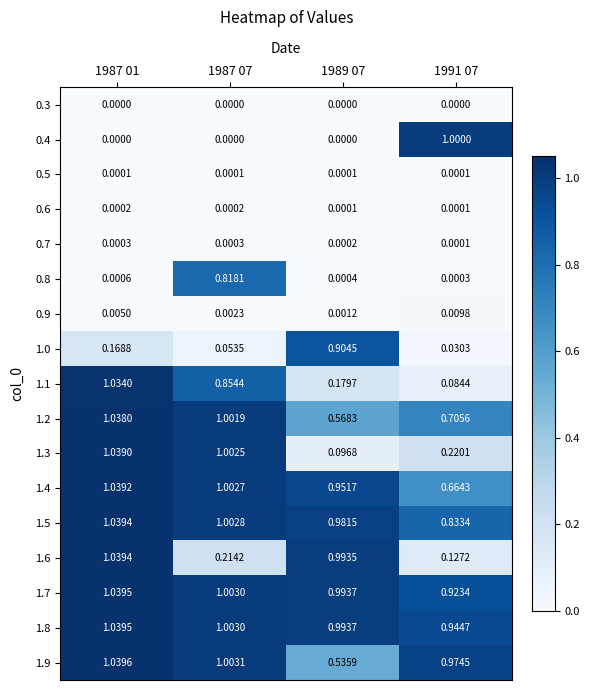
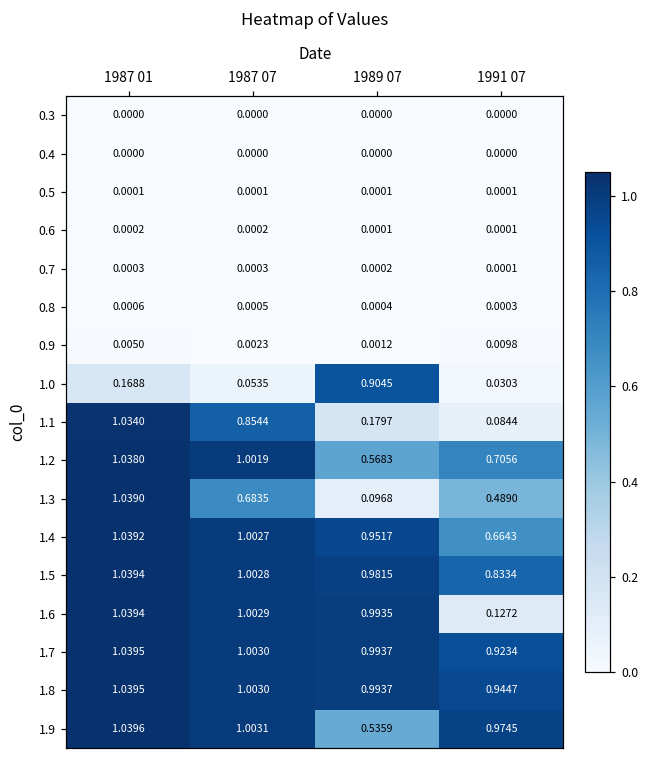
  {
    "0.3": {
      "1987 01": 0.0000,
      "1987 07": 0.0000,
      "1989 07": 0.0000,
      "1991 07": 0.0000
    },
    "0.4": {
      "1987 01": 0.0000,
      "1987 07": 0.0000,
      "1989 07": 0.0000,
-     "1991 07": 1.0000
+     "1991 07": 0.0000
    },
    "0.5": {
      "1987 01": 0.0001,
      "1987 07": 0.0001,
      "1989 07": 0.0001,
      "1991 07": 0.0001
    },
    "0.6": {
      "1987 01": 0.0002,
      "1987 07": 0.0002,
      "1989 07": 0.0001,
      "1991 07": 0.0001
    },
    "0.7": {
      "1987 01": 0.0003,
      "1987 07": 0.0003,
      "1989 07": 0.0002,
      "1991 07": 0.0001
    },
    "0.8": {
      "1987 01": 0.0006,
-     "1987 07": 0.8181,
+     "1987 07": 0.0005,
      "1989 07": 0.0004,
      "1991 07": 0.0003
    },
    "0.9": {
      "1987 01": 0.0050,
      "1987 07": 0.0023,
      "1989 07": 0.0012,
      "1991 07": 0.0098
    },
    "1.0": {
      "1987 01": 0.1688,
      "1987 07": 0.0535,
      "1989 07": 0.9045,
      "1991 07": 0.0303
    },
    "1.1": {
      "1987 01": 1.0340,
      "1987 07": 0.8544,
      "1989 07": 0.1797,
      "1991 07": 0.0844
    },
    "1.2": {
      "1987 01": 1.0380,
      "1987 07": 1.0019,
      "1989 07": 0.5683,
      "1991 07": 0.7056
    },
    "1.3": {
      "1987 01": 1.0390,
-     "1987 07": 1.0025,
+     "1987 07": 0.6835,
      "1989 07": 0.0968,
-     "1991 07": 0.2201
+     "1991 07": 0.4890
    },
    "1.4": {
      "1987 01": 1.0392,
      "1987 07": 1.0027,
      "1989 07": 0.9517,
      "1991 07": 0.6643
    },
    "1.5": {
      "1987 01": 1.0394,
      "1987 07": 1.0028,
      "1989 07": 0.9815,
      "1991 07": 0.8334
    },
    "1.6": {
      "1987 01": 1.0394,
-     "1987 07": 0.2142,
+     "1987 07": 1.0029,
      "1989 07": 0.9935,
      "1991 07": 0.1272
    },
    "1.7": {
      "1987 01": 1.0395,
      "1987 07": 1.0030,
      "1989 07": 0.9937,
      "1991 07": 0.9234
    },
    "1.8": {
      "1987 01": 1.0395,
      "1987 07": 1.0030,
      "1989 07": 0.9937,
      "1991 07": 0.9447
    },
    "1.9": {
      "1987 01": 1.0396,
      "1987 07": 1.0031,
      "1989 07": 0.5359,
      "1991 07": 0.9745
    }
  }
